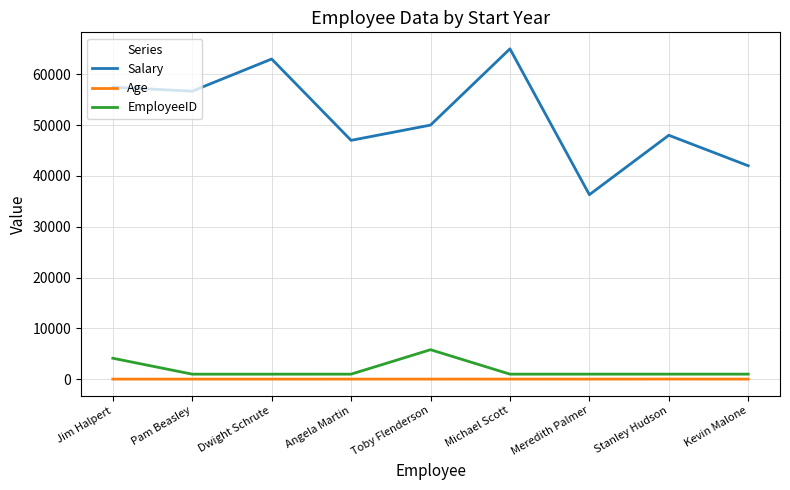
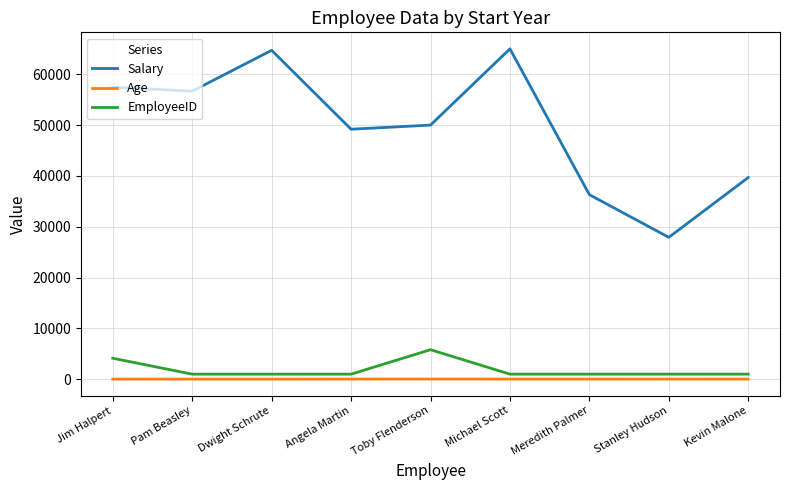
  {
    "Salary": {
-     "Dwight Schrute": 63000,
-     "Angela Martin": 47000,
+     "Dwight Schrute": 65000,
+     "Angela Martin": 49000,
      "Toby Flenderson": 50000,
      "Michael Scott": 65000,
      "Meredith Palmer": 36000,
-     "Stanley Hudson": 48000,
-     "Kevin Malone": 42000
+     "Stanley Hudson": 28000,
+     "Kevin Malone": 40000
    },
    "Age": {
      "Jim Halpert": 0,
      "Pam Beasley": 0,
      "Dwight Schrute": 0,
      "Angela Martin": 0,
      "Toby Flenderson": 0,
      "Michael Scott": 0,
      "Meredith Palmer": 0,
      "Stanley Hudson": 0,
      "Kevin Malone": 0
    },
    "EmployeeID": {
      "Jim Halpert": 4000,
      "Pam Beasley": 1000,
      "Dwight Schrute": 1000,
      "Angela Martin": 1000,
      "Toby Flenderson": 6000,
      "Michael Scott": 1000,
      "Meredith Palmer": 1000,
      "Stanley Hudson": 1000,
      "Kevin Malone": 1000
    }
  }
